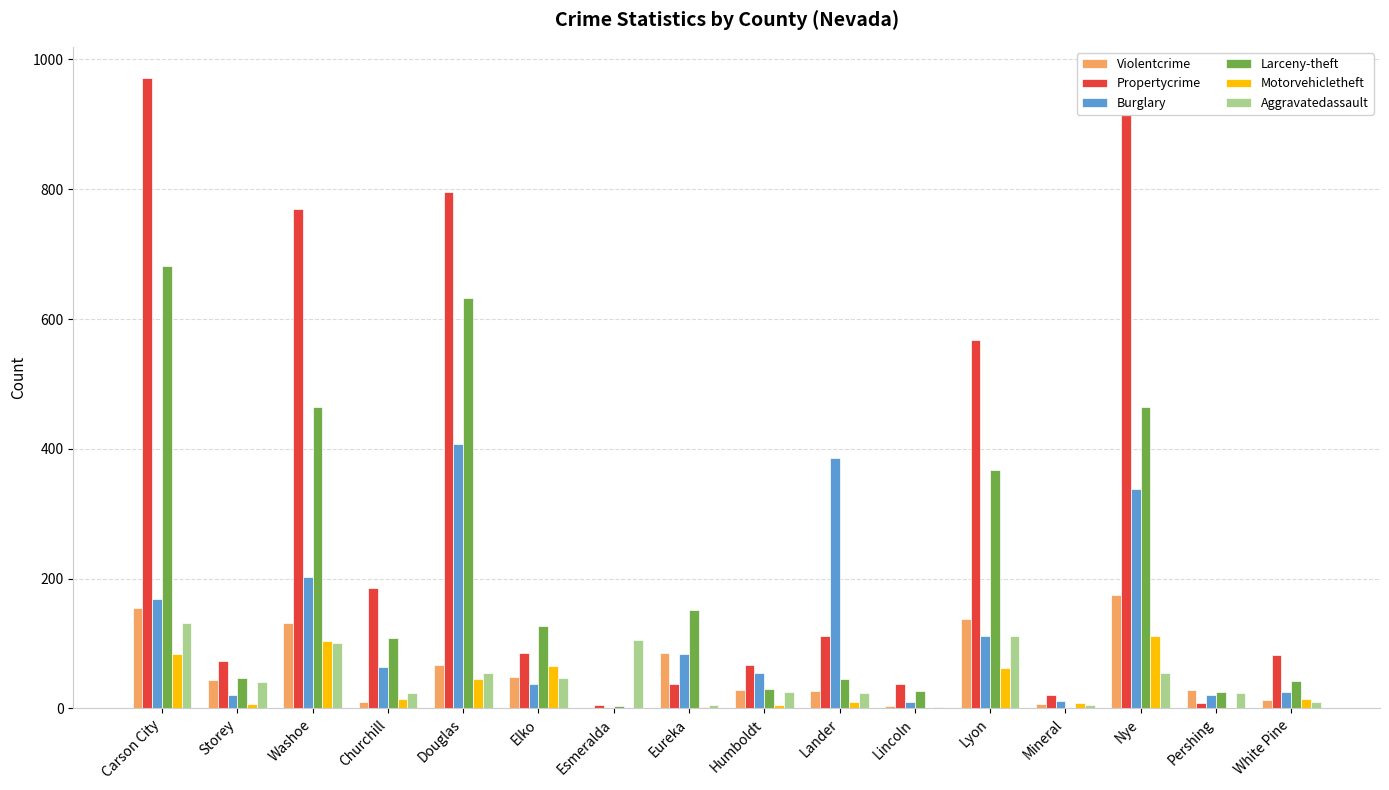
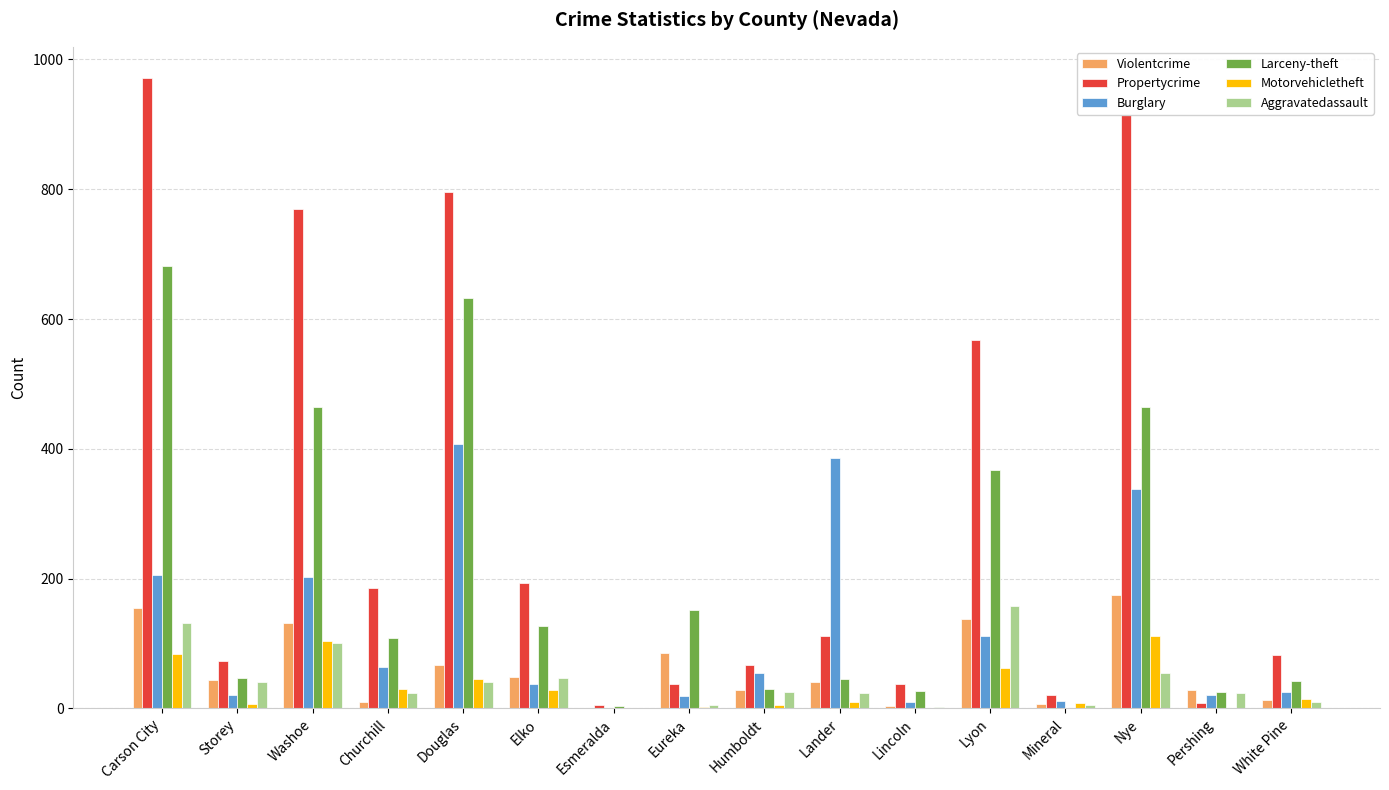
  {
    "Violentcrime": {
      "Carson City": 150,
      "Storey": 40,
      "Washoe": 130,
      "Churchill": 10,
      "Douglas": 70,
      "Elko": 50,
      "Eureka": 90,
      "Humboldt": 30,
-     "Lander": 30,
+     "Lander": 40,
      "Lyon": 140,
      "Mineral": 10,
      "Nye": 170,
      "Pershing": 30,
      "White Pine": 10
    },
    "Propertycrime": {
      "Carson City": 970,
      "Storey": 70,
      "Washoe": 770,
      "Churchill": 190,
      "Douglas": 800,
-     "Elko": 90,
+     "Elko": 190,
      "Esmeralda": 10,
      "Eureka": 40,
      "Humboldt": 70,
      "Lander": 110,
      "Lincoln": 40,
      "Lyon": 570,
      "Mineral": 20,
      "Pershing": 10,
      "White Pine": 80
    },
    "Burglary": {
-     "Carson City": 170,
+     "Carson City": 210,
      "Storey": 20,
      "Washoe": 200,
      "Churchill": 60,
      "Douglas": 410,
      "Elko": 40,
-     "Eureka": 80,
+     "Eureka": 20,
      "Humboldt": 50,
      "Lander": 390,
      "Lincoln": 10,
      "Lyon": 110,
      "Mineral": 10,
      "Nye": 340,
      "Pershing": 20,
      "White Pine": 30
    },
    "Larceny-theft": {
      "Carson City": 680,
      "Storey": 50,
      "Washoe": 470,
      "Churchill": 110,
      "Douglas": 630,
      "Elko": 130,
      "Esmeralda": 0,
      "Eureka": 150,
      "Humboldt": 30,
      "Lander": 50,
      "Lincoln": 30,
      "Lyon": 370,
      "Nye": 470,
      "Pershing": 30,
      "White Pine": 40
    },
    "Motorvehicletheft": {
      "Carson City": 80,
      "Storey": 10,
      "Washoe": 100,
-     "Churchill": 10,
+     "Churchill": 30,
      "Douglas": 50,
-     "Elko": 70,
+     "Elko": 30,
      "Esmeralda": 0,
      "Humboldt": 10,
      "Lander": 10,
      "Lyon": 60,
      "Mineral": 10,
      "Nye": 110,
      "White Pine": 20
    },
    "Aggravatedassault": {
      "Carson City": 130,
      "Storey": 40,
      "Washoe": 100,
      "Churchill": 20,
-     "Douglas": 50,
+     "Douglas": 40,
      "Elko": 50,
-     "Esmeralda": 110,
+     "Esmeralda": 0,
      "Eureka": 10,
      "Humboldt": 30,
      "Lander": 20,
-     "Lyon": 110,
+     "Lyon": 160,
      "Mineral": 10,
      "Nye": 60,
      "Pershing": 20,
      "White Pine": 10
    }
  }
